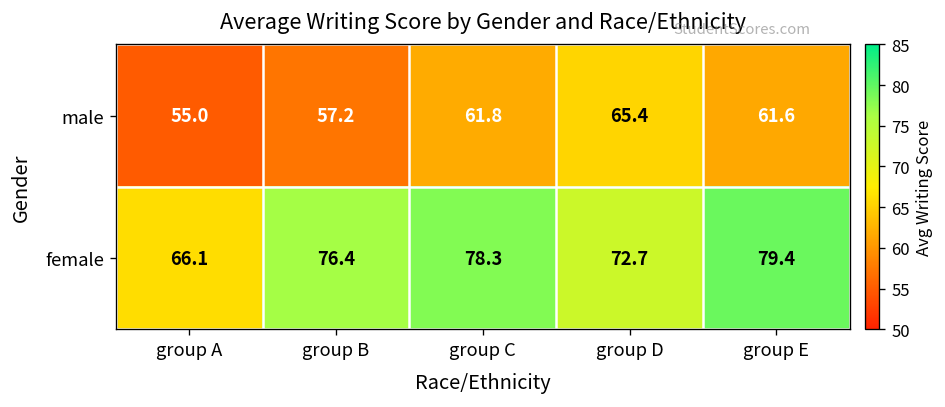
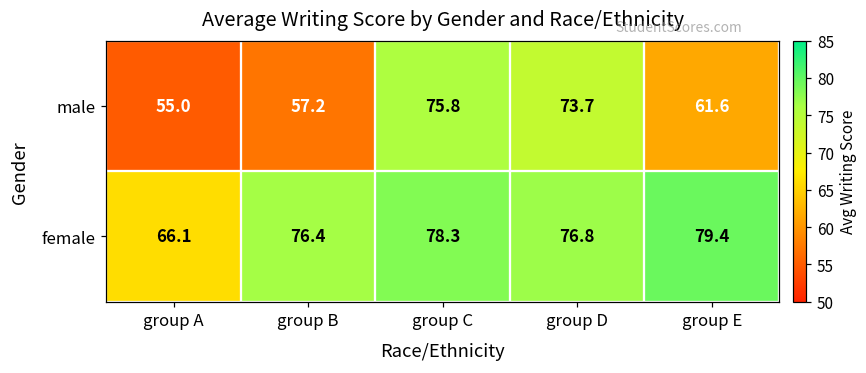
  {
    "male": {
      "group A": 55.0,
      "group B": 57.2,
-     "group C": 61.8,
-     "group D": 65.4,
+     "group C": 75.8,
+     "group D": 73.7,
      "group E": 61.6
    },
    "female": {
      "group A": 66.1,
      "group B": 76.4,
      "group C": 78.3,
-     "group D": 72.7,
+     "group D": 76.8,
      "group E": 79.4
    }
  }
